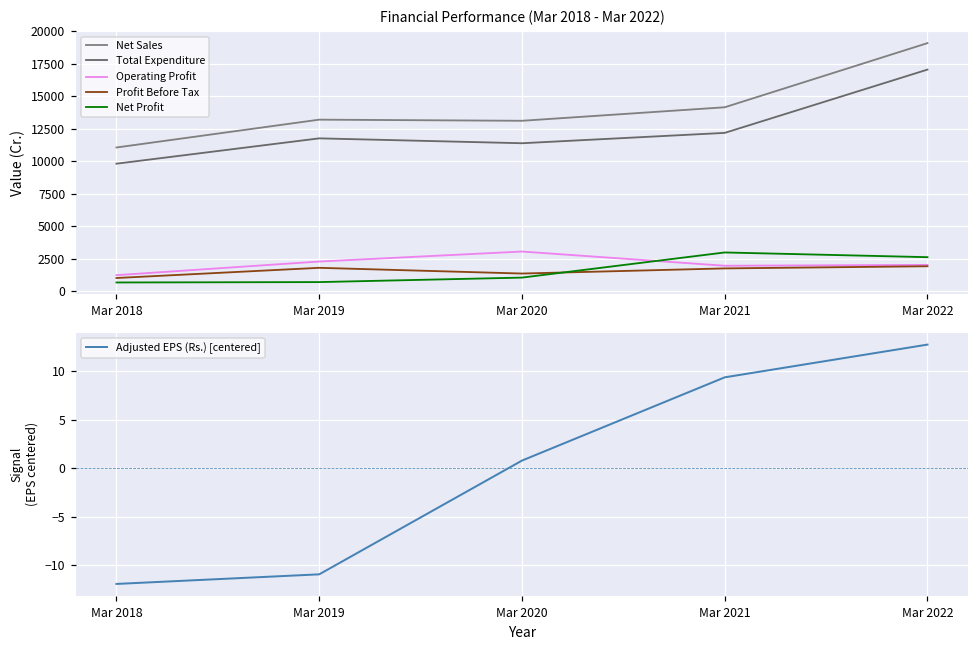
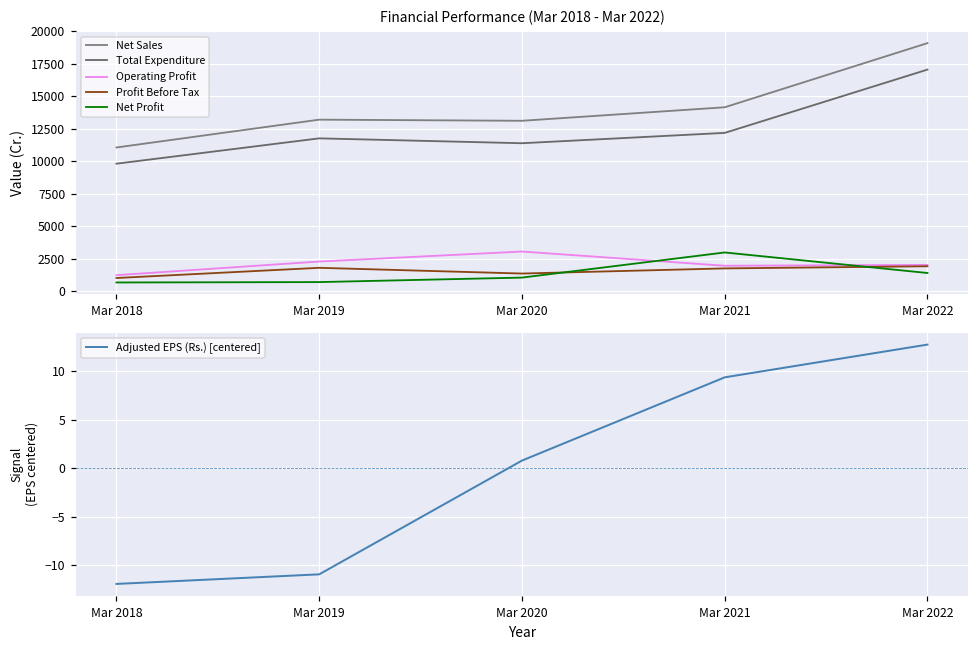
  {
    "Financial Performance (Mar 2018 - Mar 2022)": {
      "Operating Profit": {
        "Mar 2019": 2300,
        "Mar 2020": 3100
      },
      "Profit Before Tax": {
        "Mar 2019": 1800,
        "Mar 2020": 1400
      },
      "Net Profit": {
        "Mar 2018": 700,
        "Mar 2019": 700,
        "Mar 2020": 1100,
        "Mar 2021": 3000,
-       "Mar 2022": 2600
+       "Mar 2022": 1400
      }
    }
  }
